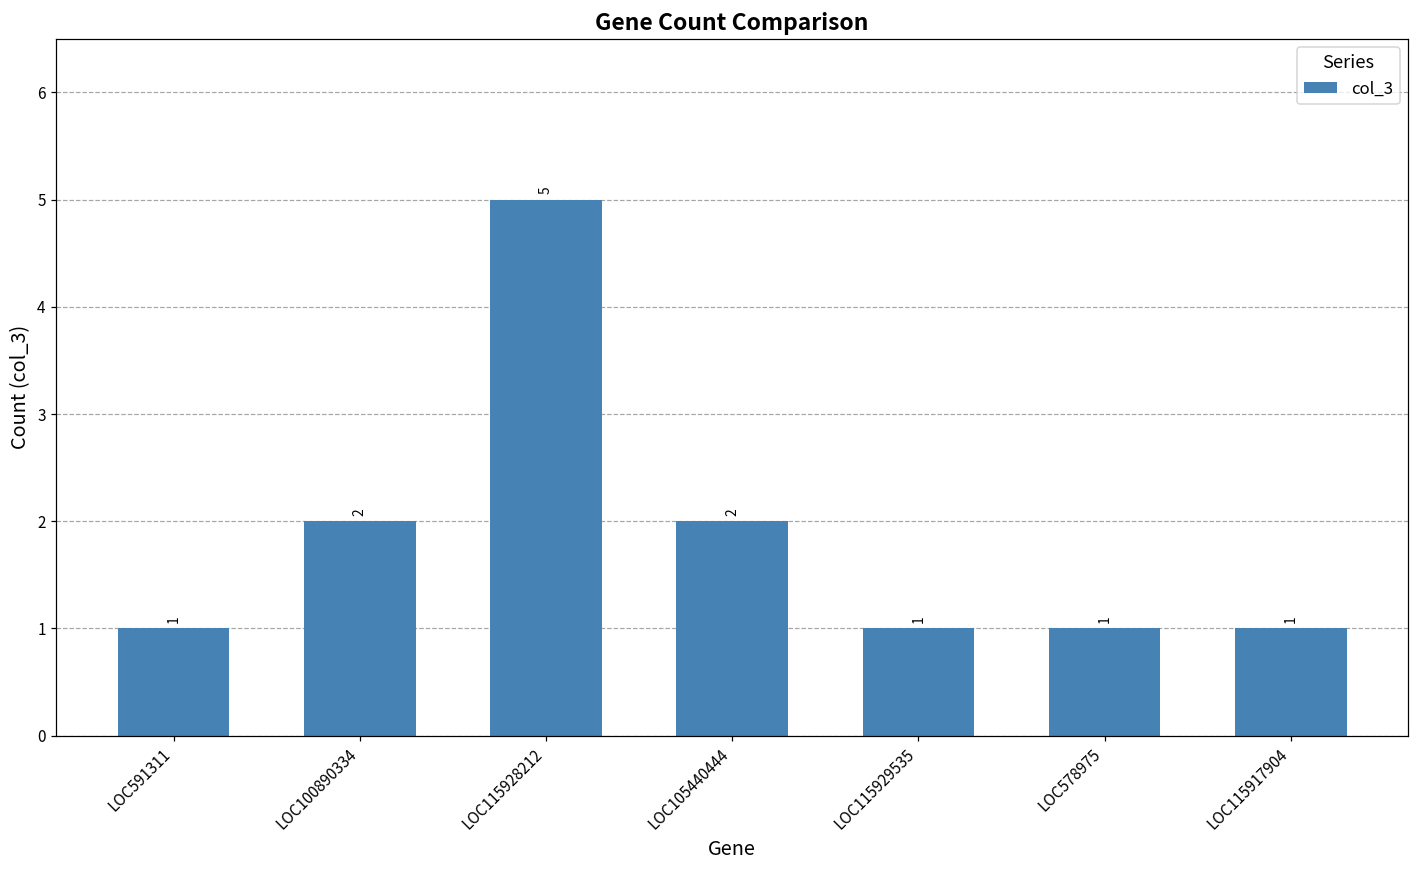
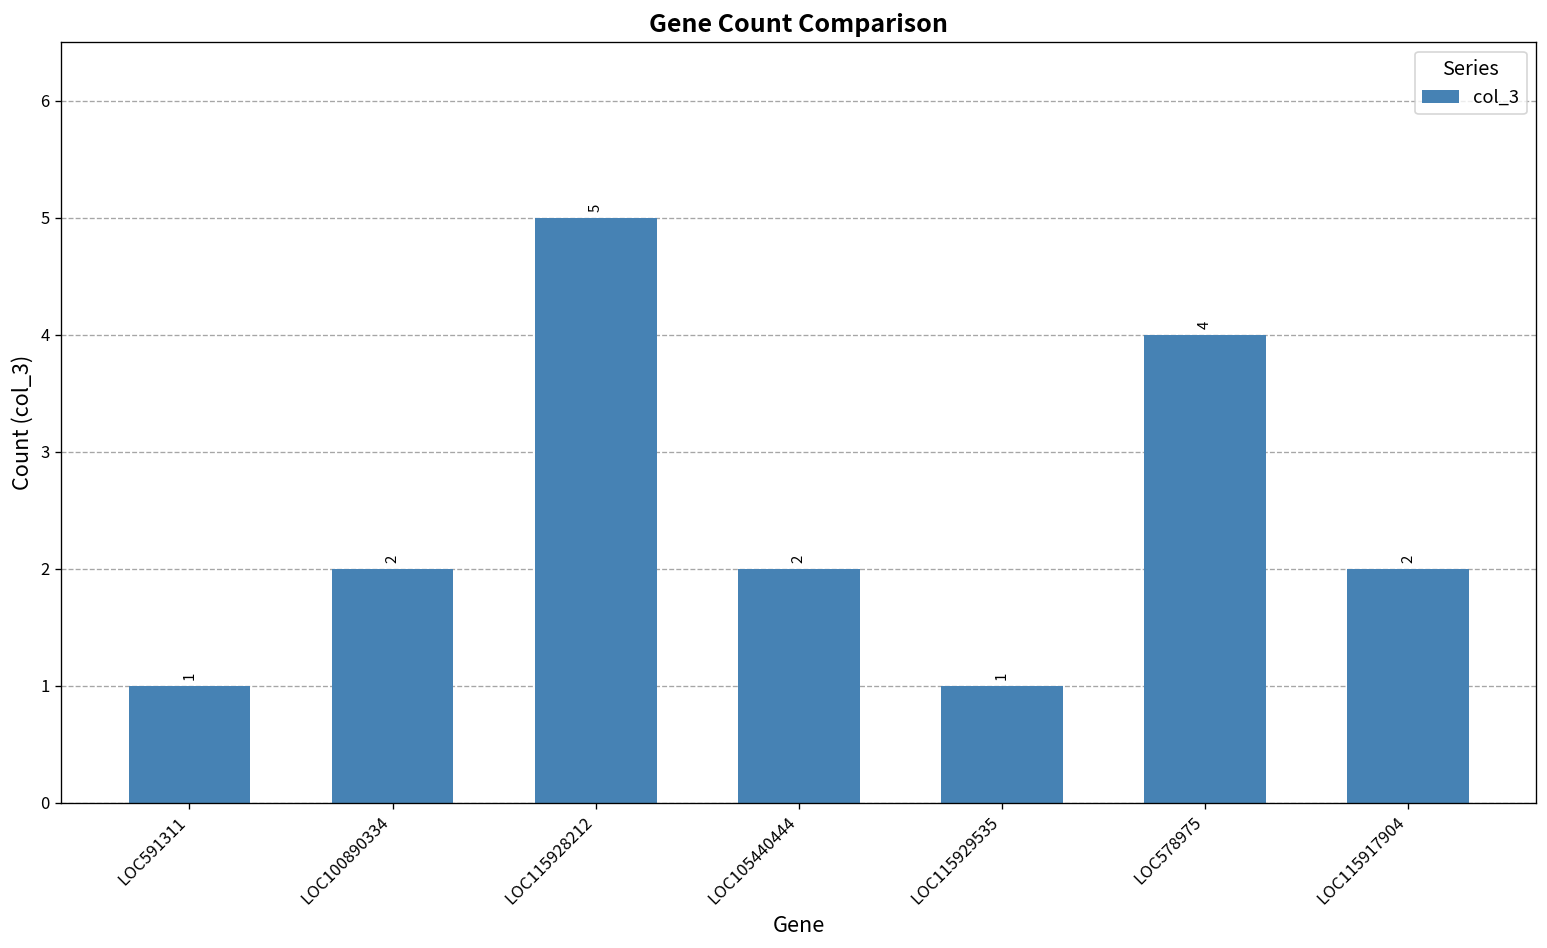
  {
    "LOC591311": 1,
    "LOC100890334": 2,
    "LOC115928212": 5,
    "LOC105440444": 2,
    "LOC115929535": 1,
-   "LOC578975": 1,
-   "LOC115917904": 1
+   "LOC578975": 4,
+   "LOC115917904": 2
  }
